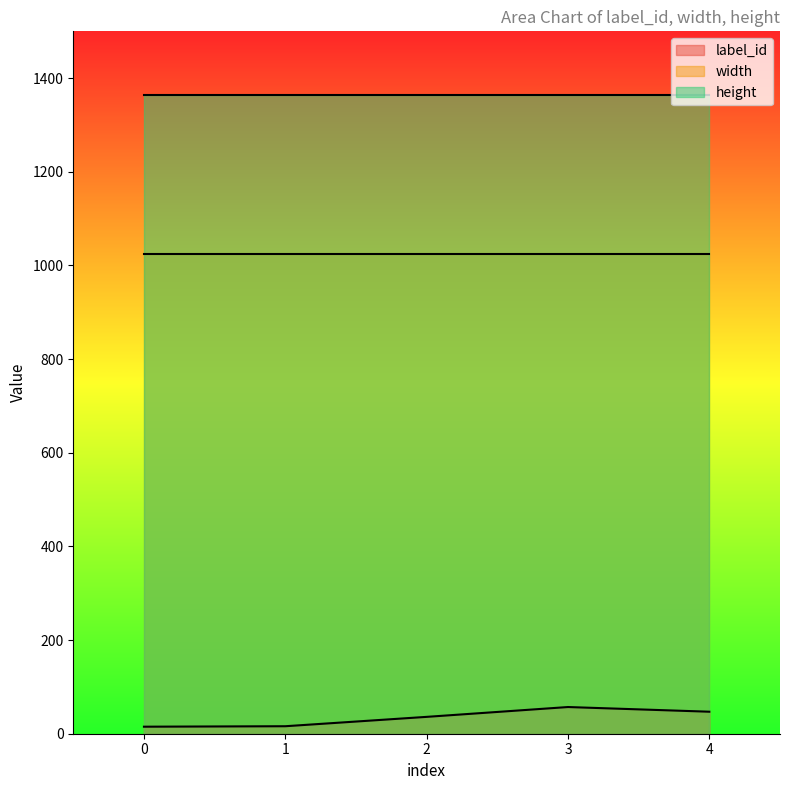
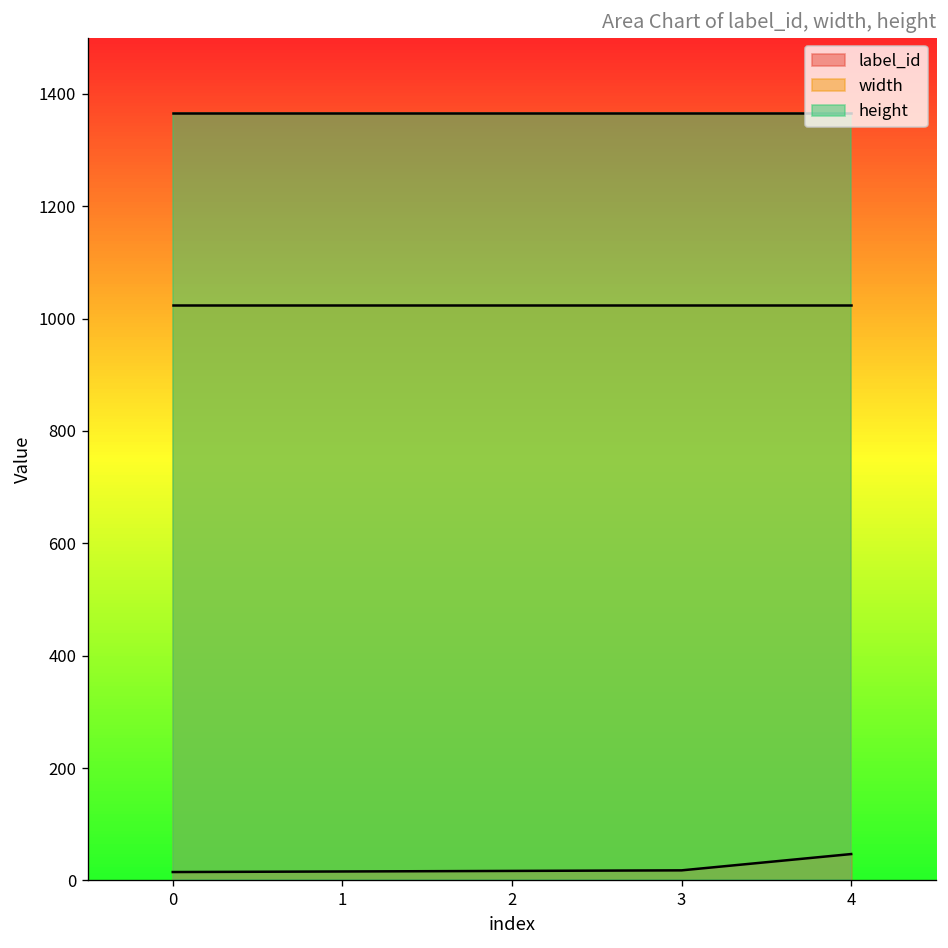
  {
    "label_id": {
      "0": 20,
      "1": 20,
-     "2": 40,
-     "3": 60,
+     "2": 20,
+     "3": 20,
      "4": 50
    },
    "width": {
      "0": 1020,
      "1": 1020,
      "2": 1020,
      "3": 1020,
      "4": 1020
    },
    "height": {
      "0": 1370,
      "1": 1370,
      "2": 1370,
      "3": 1370
    }
  }
